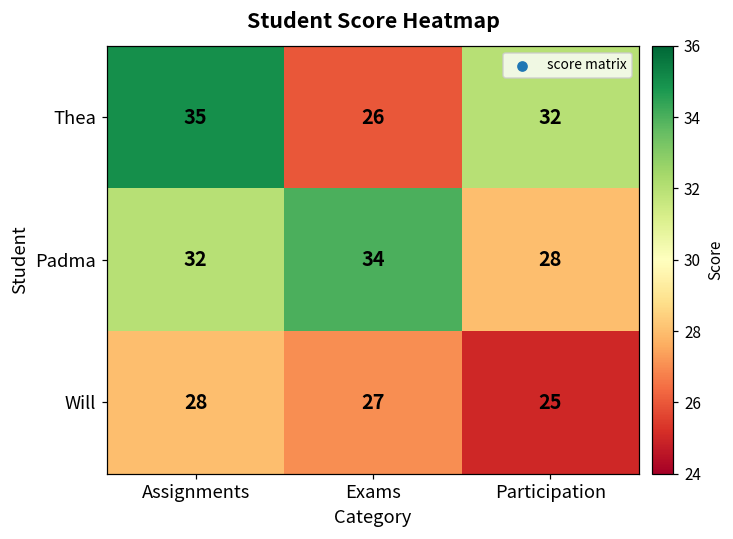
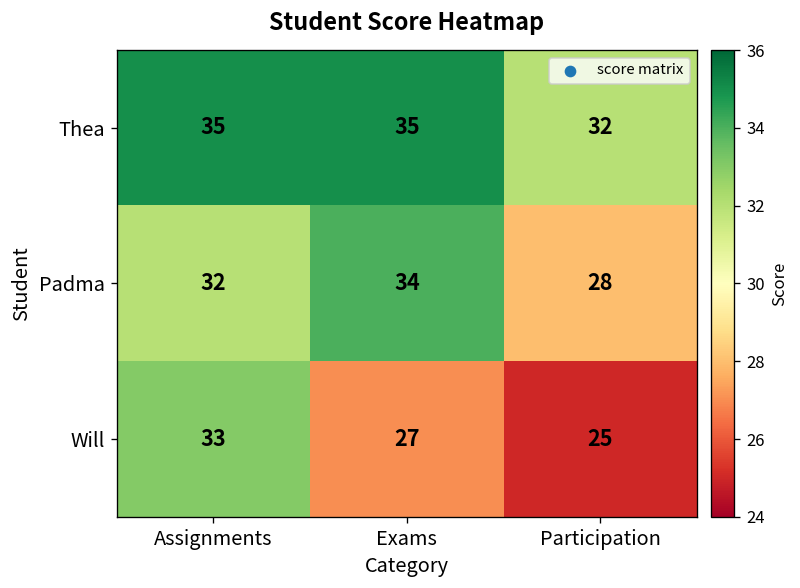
  {
    "Thea": {
      "Assignments": 35,
-     "Exams": 26,
+     "Exams": 35,
      "Participation": 32
    },
    "Padma": {
      "Assignments": 32,
      "Exams": 34,
      "Participation": 28
    },
    "Will": {
-     "Assignments": 28,
+     "Assignments": 33,
      "Exams": 27,
      "Participation": 25
    }
  }
